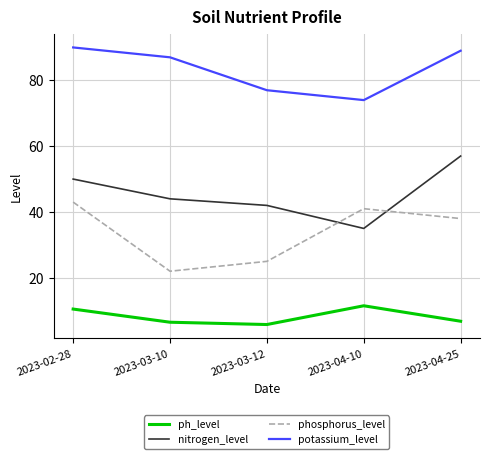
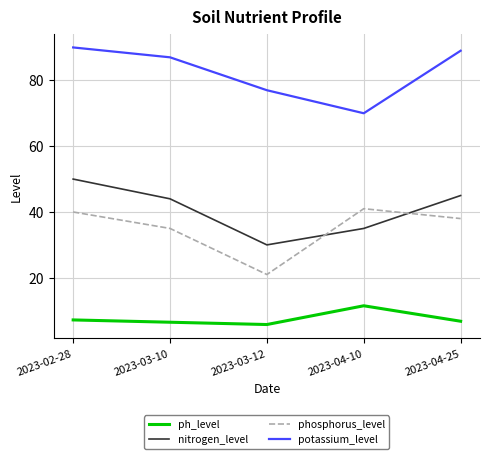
  {
    "ph_level": {
-     "2023-02-28": 11,
+     "2023-02-28": 7,
      "2023-03-10": 7,
      "2023-03-12": 6,
      "2023-04-10": 12,
      "2023-04-25": 7
    },
    "nitrogen_level": {
      "2023-02-28": 50,
      "2023-03-10": 44,
-     "2023-03-12": 42,
+     "2023-03-12": 30,
      "2023-04-10": 35,
-     "2023-04-25": 57
+     "2023-04-25": 45
    },
    "phosphorus_level": {
-     "2023-02-28": 43,
-     "2023-03-10": 22,
-     "2023-03-12": 25,
+     "2023-02-28": 40,
+     "2023-03-10": 35,
+     "2023-03-12": 21,
      "2023-04-10": 41,
      "2023-04-25": 38
    },
    "potassium_level": {
      "2023-02-28": 90,
      "2023-03-10": 87,
      "2023-03-12": 77,
-     "2023-04-10": 74,
+     "2023-04-10": 70,
      "2023-04-25": 89
    }
  }
